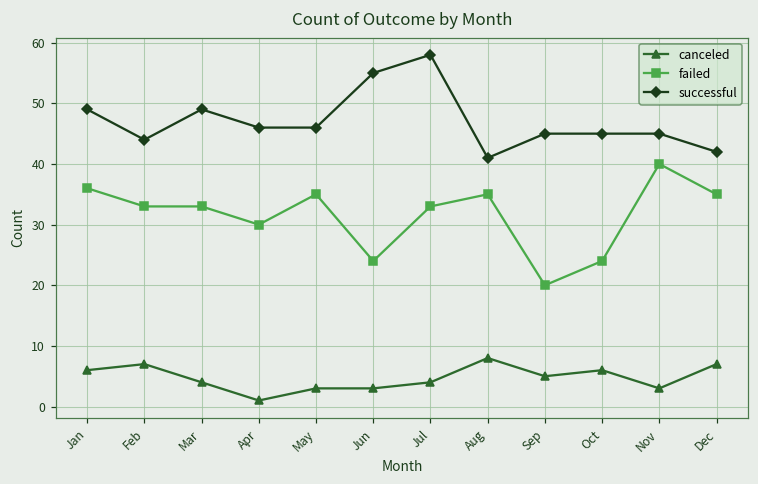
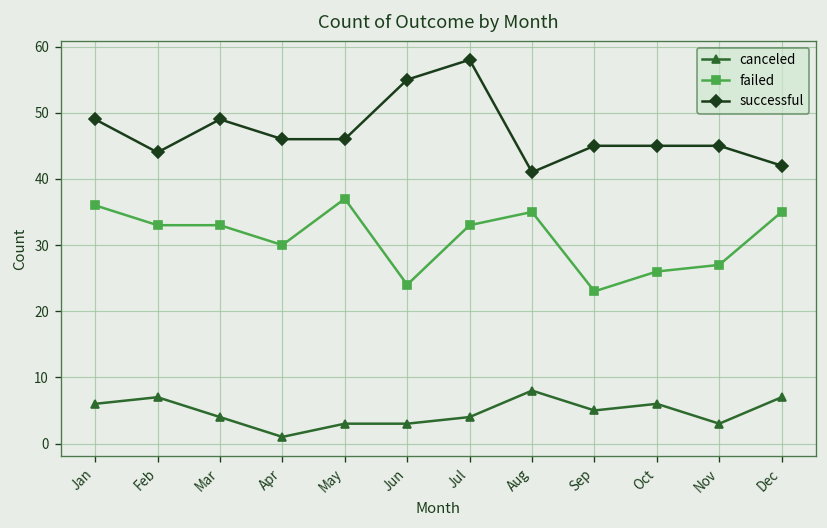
  {
    "failed": {
      "Jan": 36,
      "Feb": 33,
      "Mar": 33,
      "Apr": 30,
-     "May": 35,
+     "May": 37,
      "Jun": 24,
      "Jul": 33,
      "Aug": 35,
-     "Sep": 20,
-     "Oct": 24,
-     "Nov": 40,
+     "Sep": 23,
+     "Oct": 26,
+     "Nov": 27,
      "Dec": 35
    }
  }
